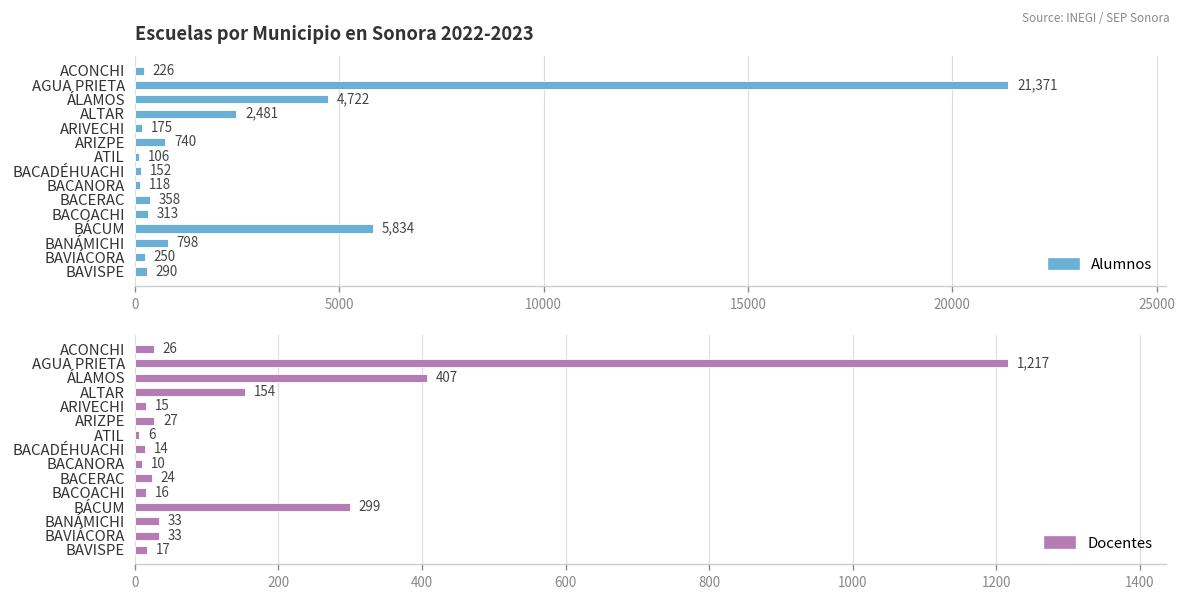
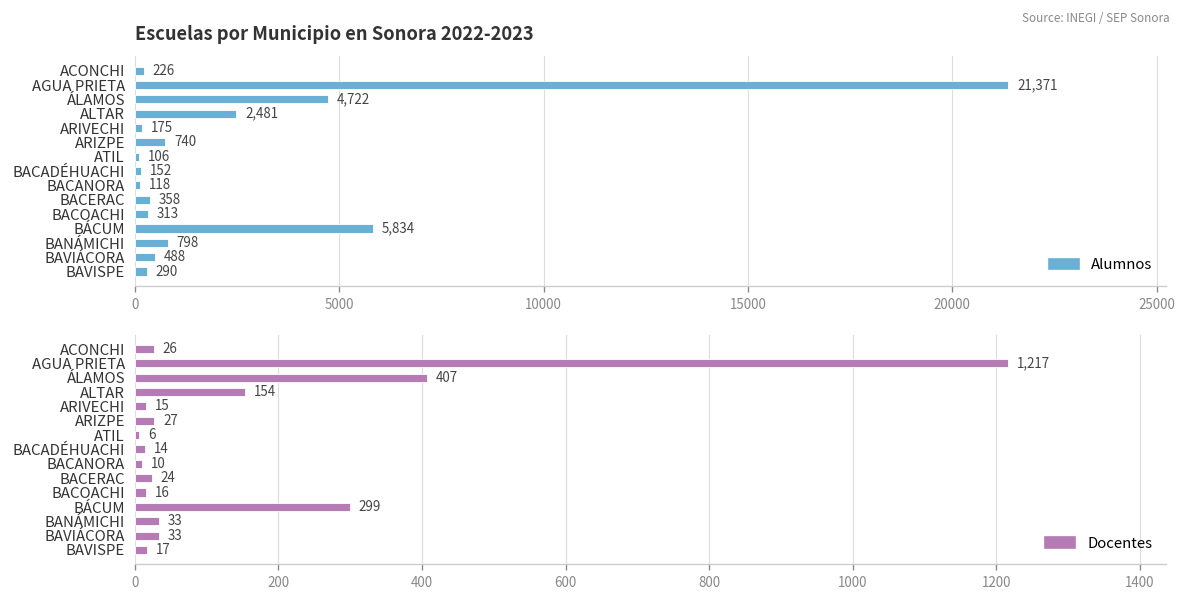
  {
    "Escuelas por Municipio en Sonora 2022-2023": {
      "ACONCHI": "226",
      "AGUA PRIETA": "21,371",
      "ÁLAMOS": "4,722",
      "ALTAR": "2,481",
      "ARIVECHI": "175",
      "ARIZPE": "740",
      "ATIL": "106",
      "BACADÉHUACHI": "152",
      "BACANORA": "118",
      "BACERAC": "358",
      "BACOACHI": "313",
      "BÁCUM": "5,834",
      "BANÁMICHI": "798",
-     "BAVIÁCORA": "250",
+     "BAVIÁCORA": "488",
      "BAVISPE": "290"
    }
  }
